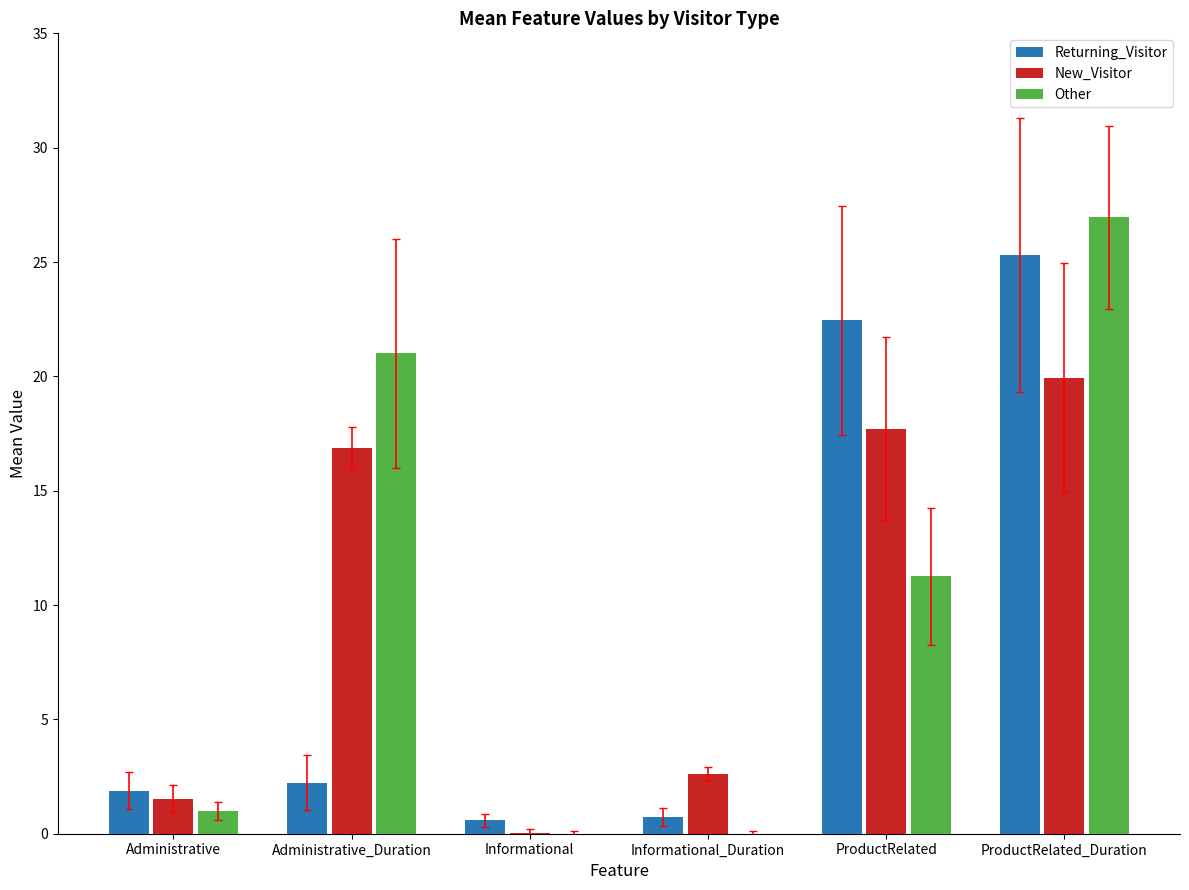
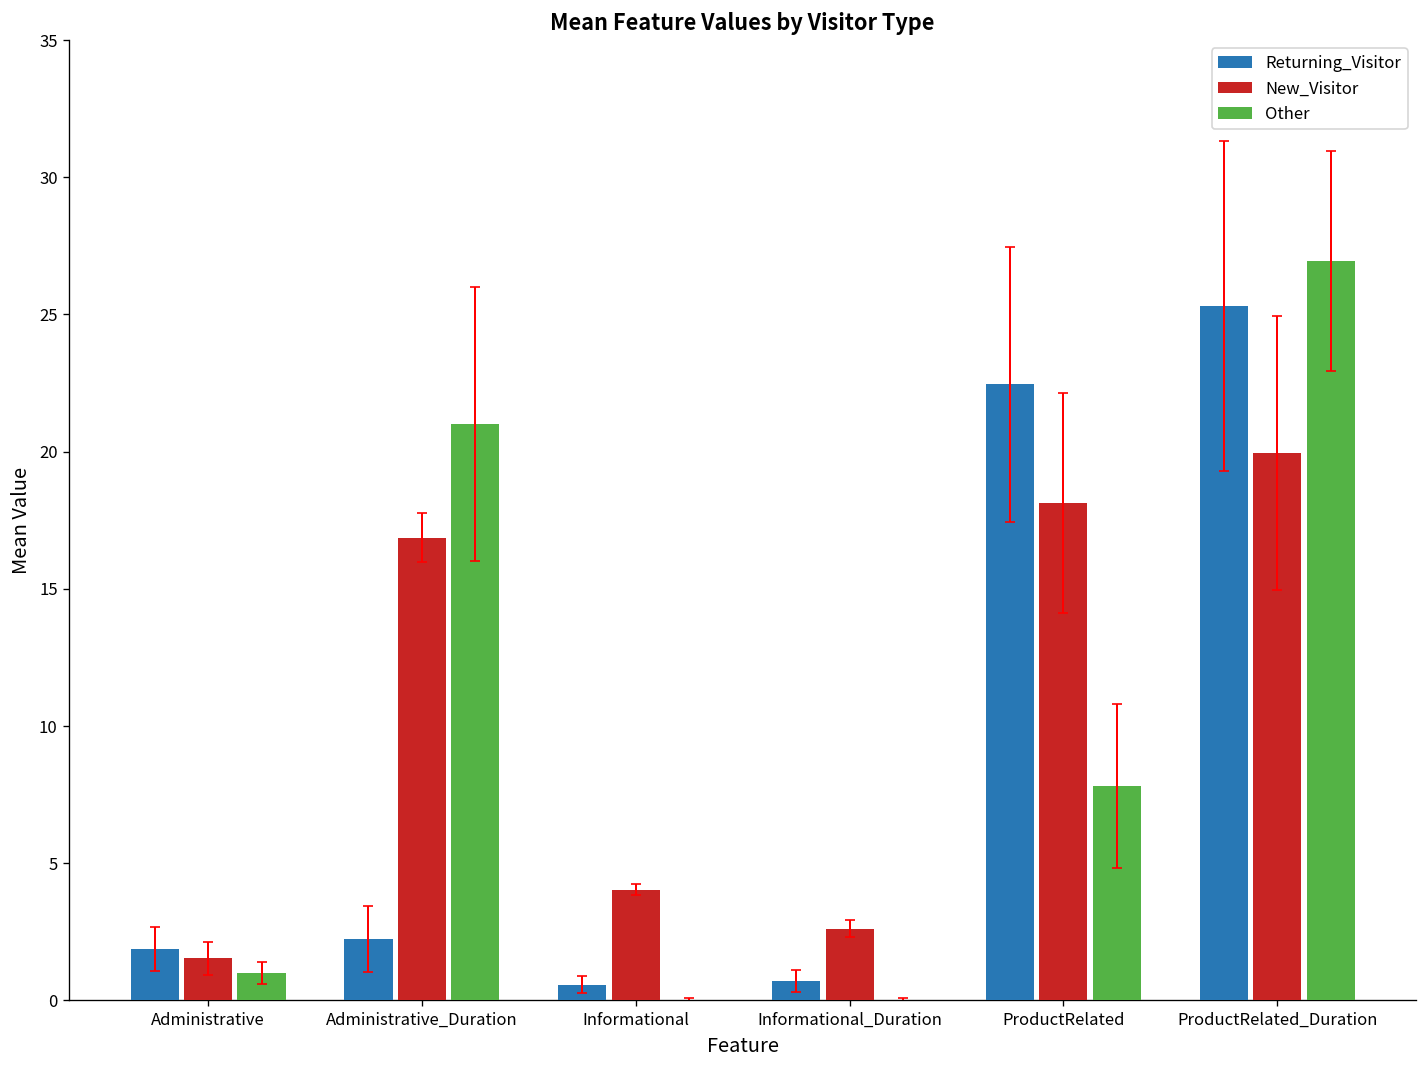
  {
    "New_Visitor": {
      "Administrative": 1.5,
      "Administrative_Duration": 16.9,
-     "Informational": 0.0,
+     "Informational": 4.0,
      "Informational_Duration": 2.6,
-     "ProductRelated": 17.7,
+     "ProductRelated": 18.1,
      "ProductRelated_Duration": 19.9
    },
    "Other": {
      "Administrative": 1.0,
      "Administrative_Duration": 21.0,
      "Informational": 0.0,
      "Informational_Duration": 0.0,
-     "ProductRelated": 11.3,
+     "ProductRelated": 7.8,
      "ProductRelated_Duration": 27.0
    }
  }
